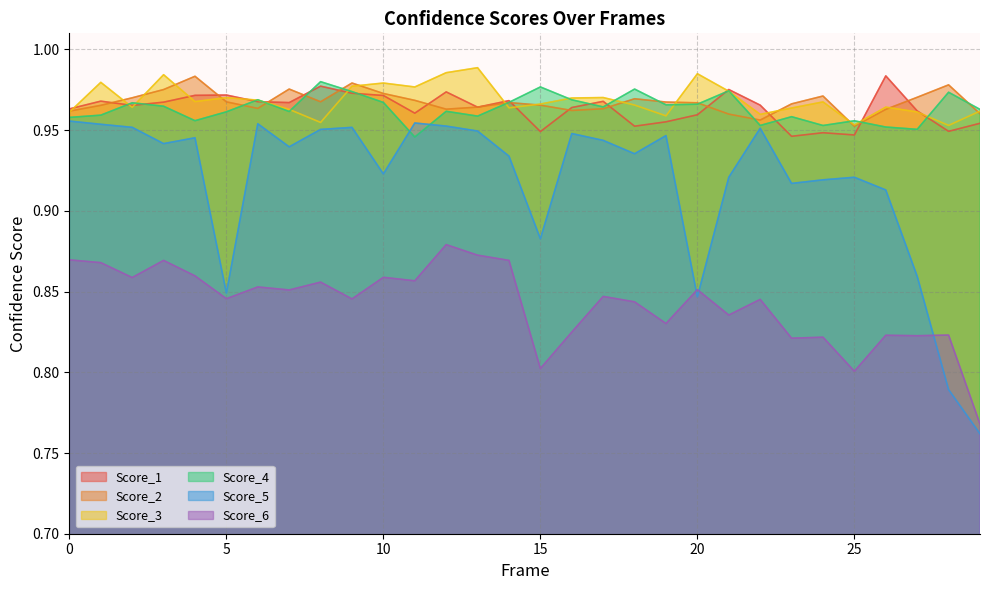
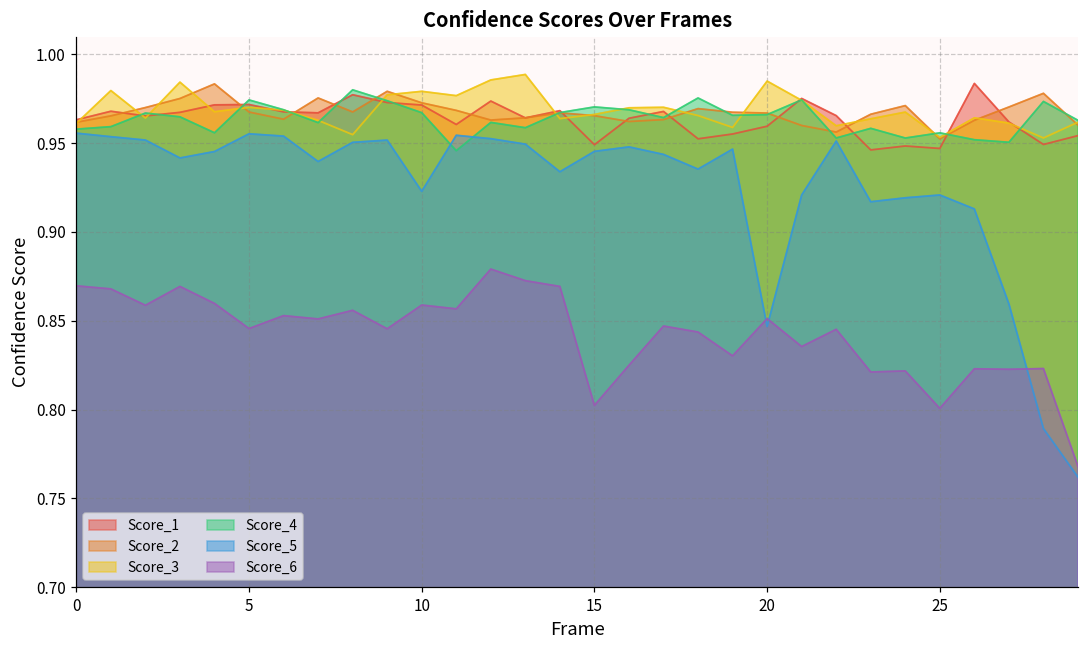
  {
    "Score_4": {
      "0": 0.958,
-     "5": 0.961,
+     "5": 0.974,
      "10": 0.967,
-     "15": 0.977,
+     "15": 0.970,
      "25": 0.956
    },
    "Score_5": {
      "0": 0.956,
-     "5": 0.849,
+     "5": 0.955,
      "10": 0.923,
-     "15": 0.883,
+     "15": 0.945,
      "20": 0.847,
      "25": 0.921
    },
    "Score_6": {
      "0": 0.870,
      "5": 0.846,
      "10": 0.859,
      "15": 0.802,
      "20": 0.851,
      "25": 0.801
    }
  }
